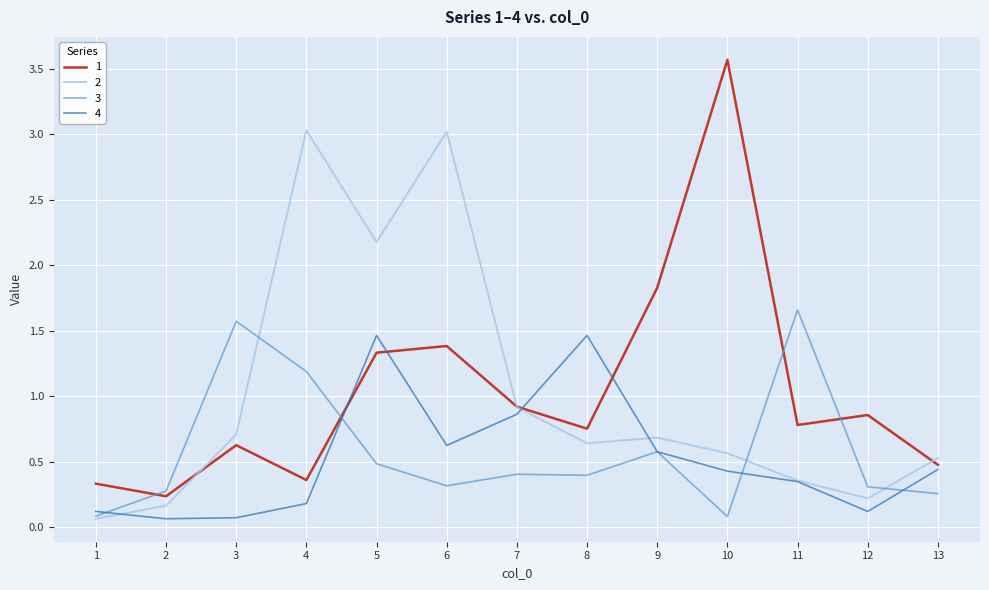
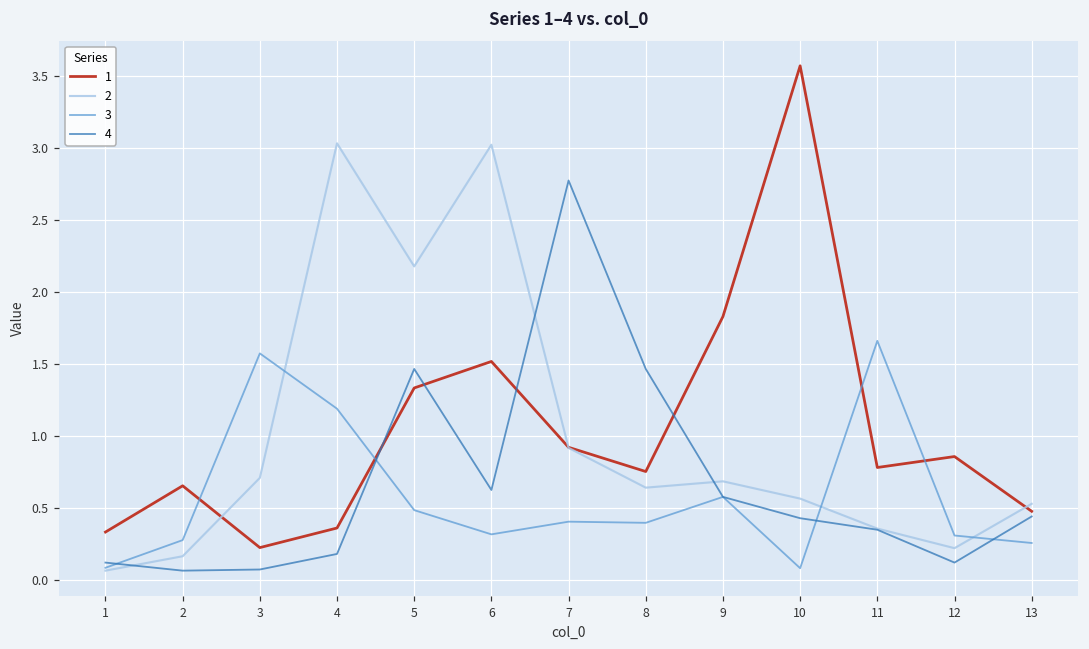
  {
    "1": {
      "1": 0.33,
-     "2": 0.24,
-     "3": 0.63,
+     "2": 0.65,
+     "3": 0.22,
      "4": 0.36,
      "5": 1.33,
-     "6": 1.38,
+     "6": 1.52,
      "8": 0.75,
      "9": 1.83,
      "10": 3.57,
      "11": 0.78,
      "12": 0.86,
      "13": 0.48
    },
    "2": {
      "1": 0.06,
      "2": 0.16,
      "3": 0.71,
      "4": 3.03,
      "5": 2.18,
      "6": 3.02,
      "8": 0.64,
      "9": 0.68,
      "10": 0.56,
      "12": 0.22,
      "13": 0.53
    },
    "3": {
      "1": 0.08,
      "2": 0.28,
      "3": 1.57,
      "4": 1.19,
      "5": 0.48,
      "6": 0.32,
      "7": 0.40,
      "8": 0.40,
      "10": 0.08,
      "11": 1.66,
      "12": 0.31,
      "13": 0.26
    },
    "4": {
      "1": 0.12,
      "2": 0.06,
      "3": 0.07,
      "4": 0.18,
      "5": 1.46,
      "6": 0.62,
-     "7": 0.86,
+     "7": 2.77,
      "8": 1.46,
      "10": 0.43,
      "12": 0.12,
      "13": 0.44
    }
  }
